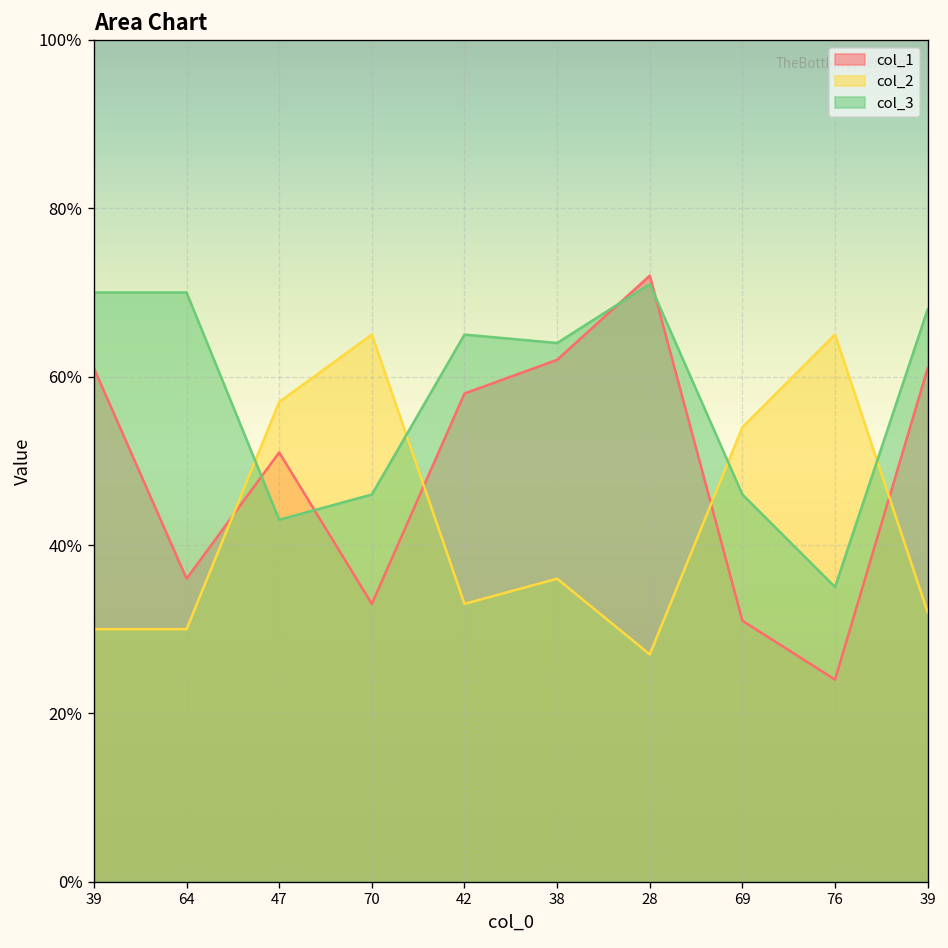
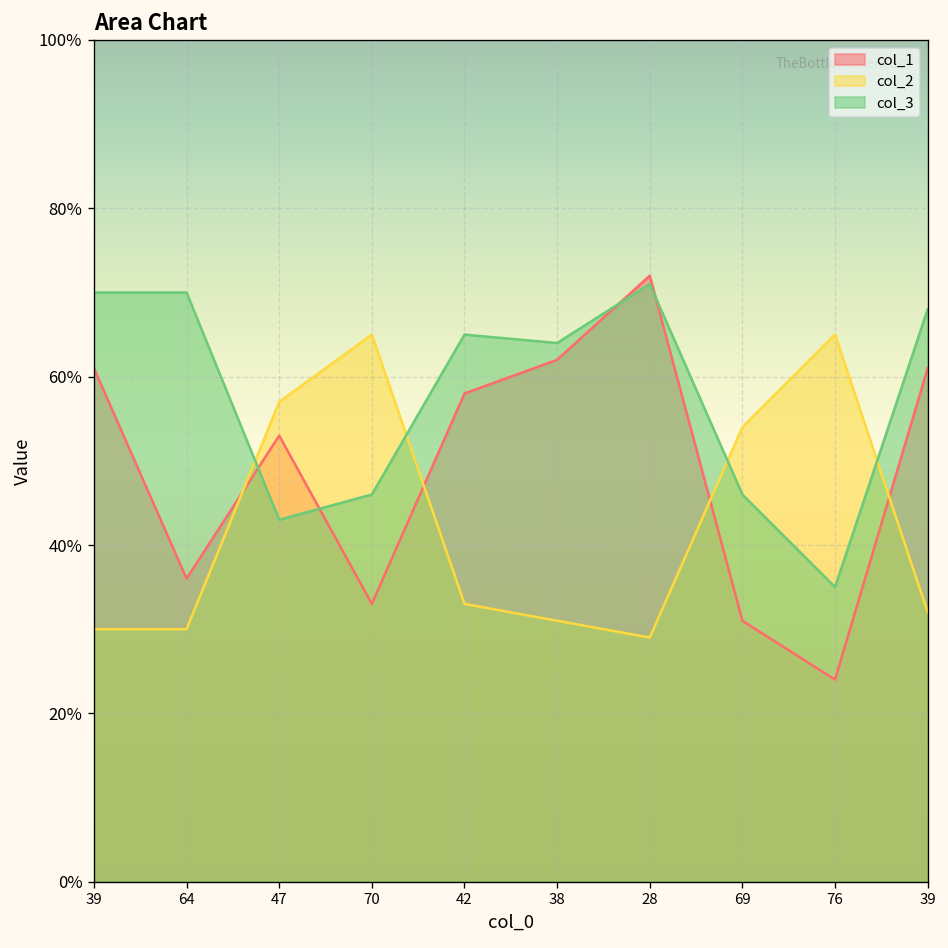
  {
    "col_1": {
      "64": "36%",
-     "47": "51%",
+     "47": "53%",
      "70": "33%",
      "42": "58%",
      "38": "62%",
      "28": "72%",
      "69": "31%",
      "76": "24%"
    },
    "col_2": {
      "64": "30%",
      "47": "57%",
      "70": "65%",
      "42": "33%",
-     "38": "36%",
-     "28": "27%",
+     "38": "31%",
+     "28": "29%",
      "69": "54%",
      "76": "65%"
    },
    "col_3": {
      "64": "70%",
      "47": "43%",
      "70": "46%",
      "42": "65%",
      "38": "64%",
      "28": "71%",
      "69": "46%",
      "76": "35%"
    }
  }
